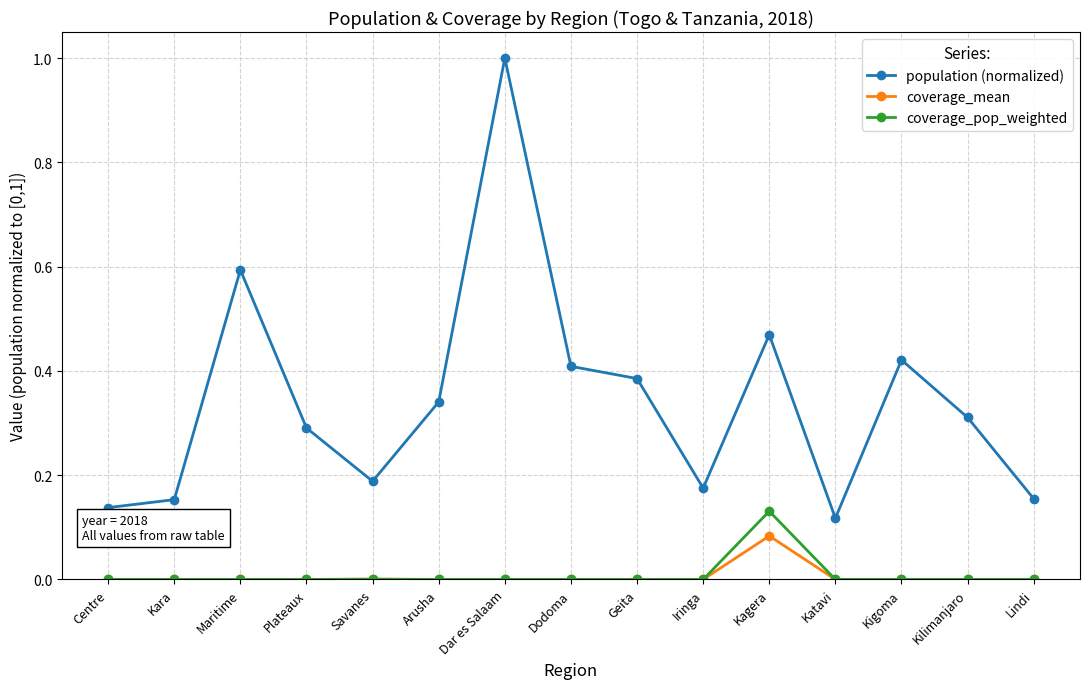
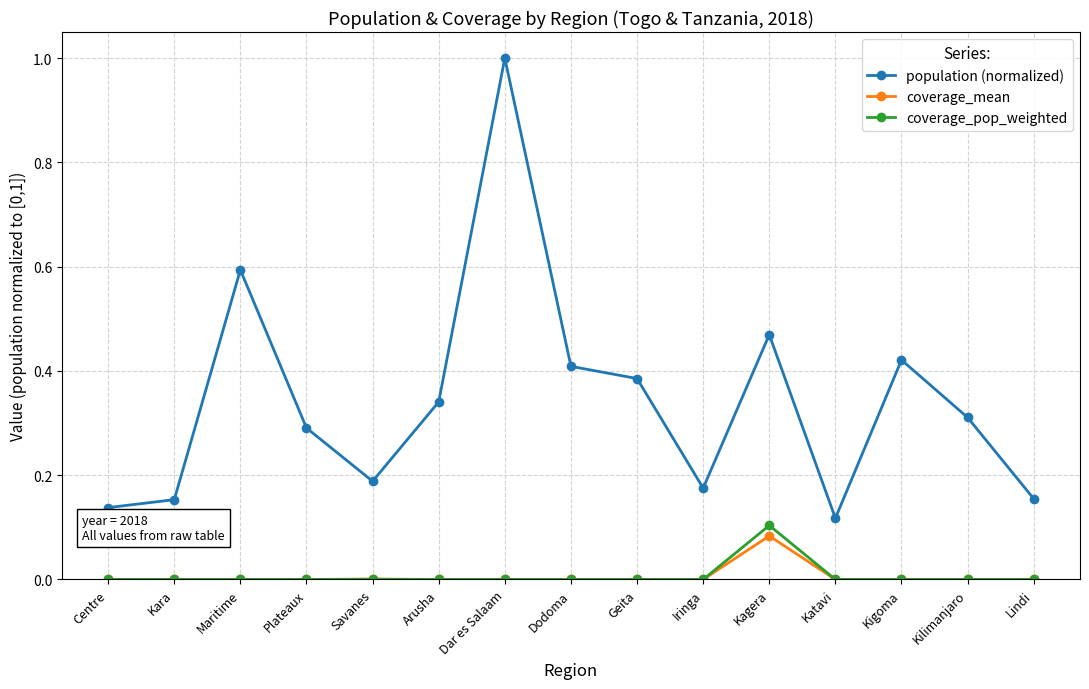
  {
    "population (normalized)": {
      "Kara": 0.15,
      "Maritime": 0.59,
      "Plateaux": 0.29,
      "Savanes": 0.19,
      "Arusha": 0.34,
      "Dar es Salaam": 1.00,
      "Dodoma": 0.41,
      "Geita": 0.39,
      "Iringa": 0.18,
      "Kagera": 0.47,
      "Katavi": 0.12,
      "Kigoma": 0.42,
      "Kilimanjaro": 0.31,
      "Lindi": 0.15
    },
    "coverage_mean": {
      "Kagera": 0.08
    },
    "coverage_pop_weighted": {
-     "Kagera": 0.13
+     "Kagera": 0.10
    }
  }
